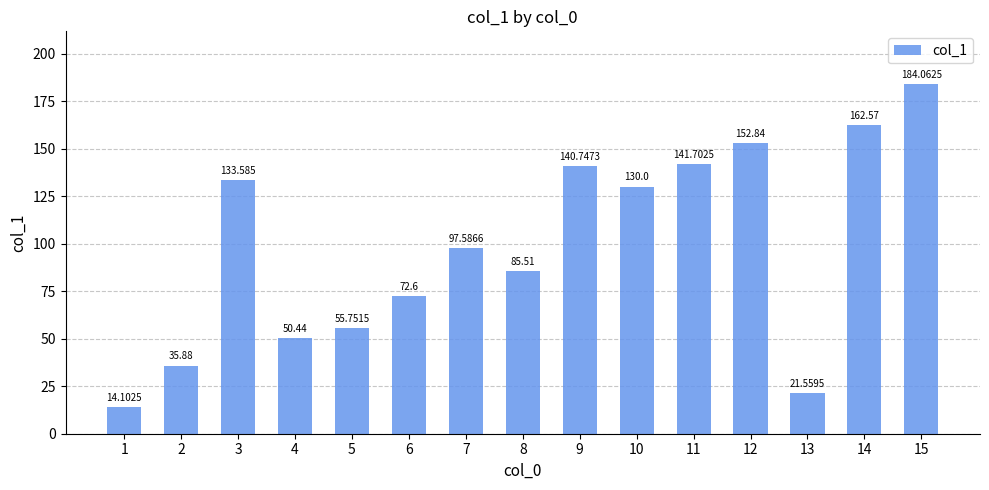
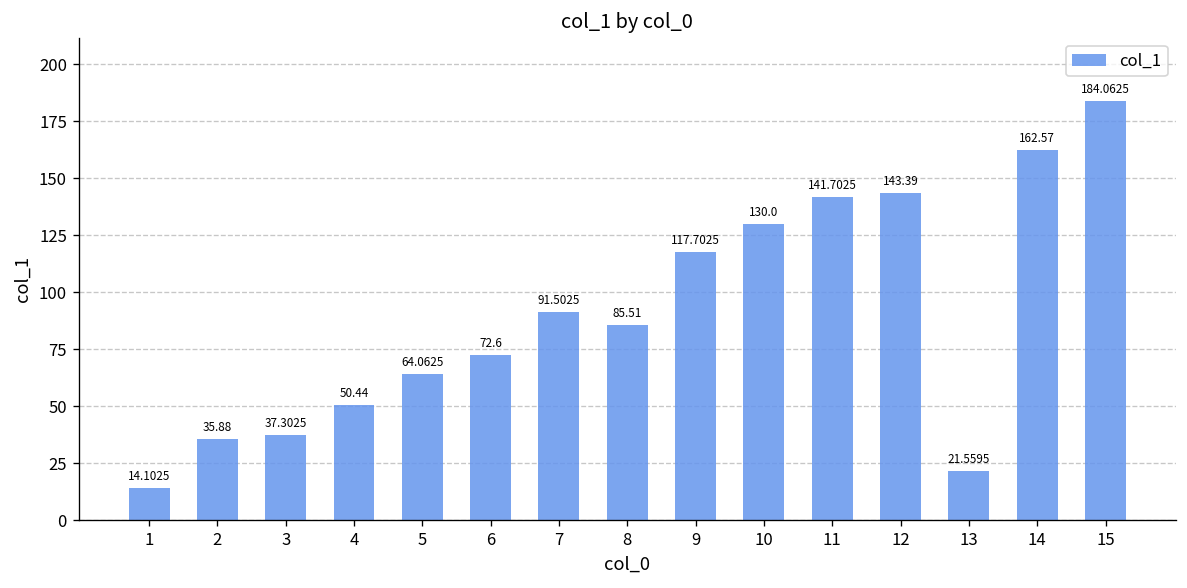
  {
    "1": 14.1025,
    "2": 35.88,
-   "3": 133.585,
+   "3": 37.3025,
    "4": 50.44,
-   "5": 55.7515,
+   "5": 64.0625,
    "6": 72.6,
-   "7": 97.5866,
+   "7": 91.5025,
    "8": 85.51,
-   "9": 140.7473,
+   "9": 117.7025,
    "10": 130.0,
    "11": 141.7025,
-   "12": 152.84,
+   "12": 143.39,
    "13": 21.5595,
    "14": 162.57,
    "15": 184.0625
  }
